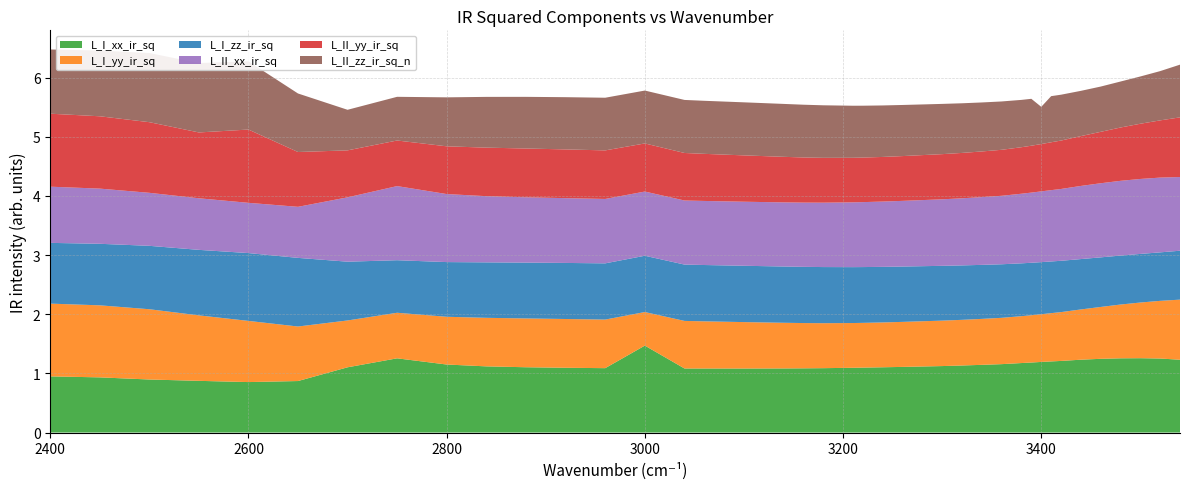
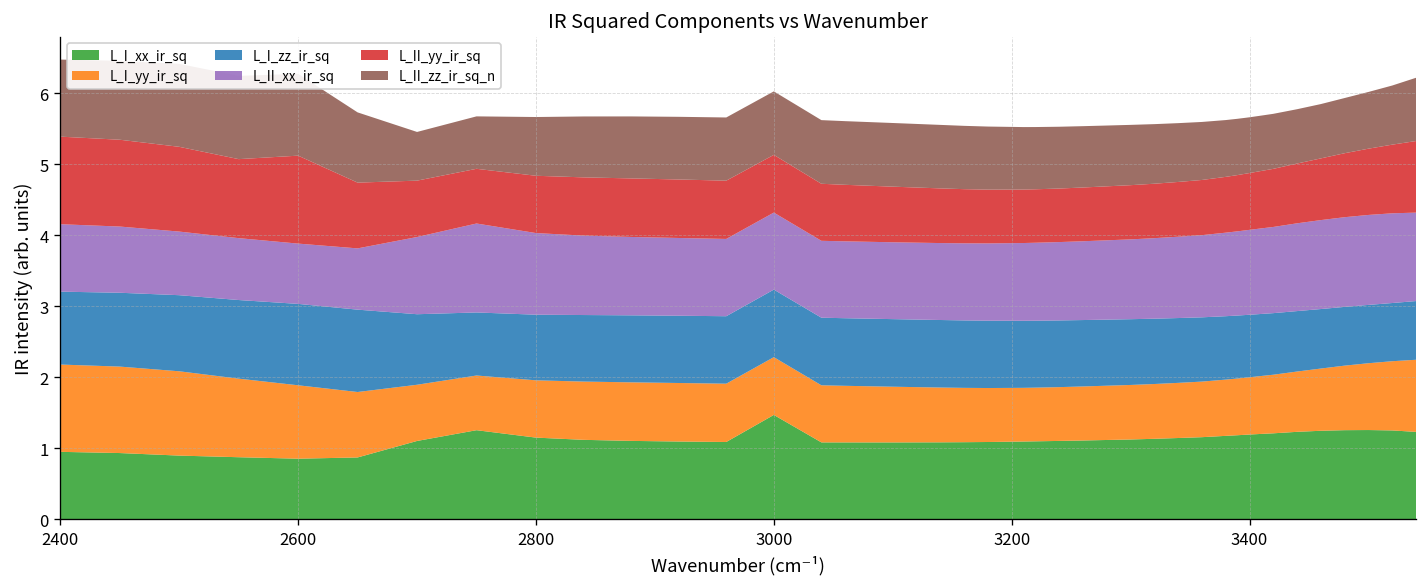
  {
    "L_I_xx_ir_sq": {
      "2400": 0.9,
      "2600": 0.9,
      "2800": 1.2,
      "3000": 1.5,
      "3400": 1.2
    },
    "L_I_yy_ir_sq": {
      "2400": 1.2,
      "2600": 1.0,
      "2800": 0.8,
-     "3000": 0.6,
+     "3000": 0.8,
      "3400": 0.8
    },
    "L_I_zz_ir_sq": {
      "2400": 1.0,
      "2600": 1.1,
      "2800": 0.9,
      "3000": 1.0,
      "3400": 0.9
    },
    "L_II_xx_ir_sq": {
      "2400": 0.9,
      "2600": 0.8,
      "2800": 1.2,
      "3000": 1.1,
      "3400": 1.2
    },
    "L_II_yy_ir_sq": {
      "2400": 1.2,
      "2600": 1.2,
      "2800": 0.8,
      "3000": 0.8,
      "3400": 0.8
    },
    "L_II_zz_ir_sq_n": {
      "2400": 1.1,
      "2800": 0.8,
      "3000": 0.9,
-     "3400": 0.6
+     "3400": 0.8
    }
  }
